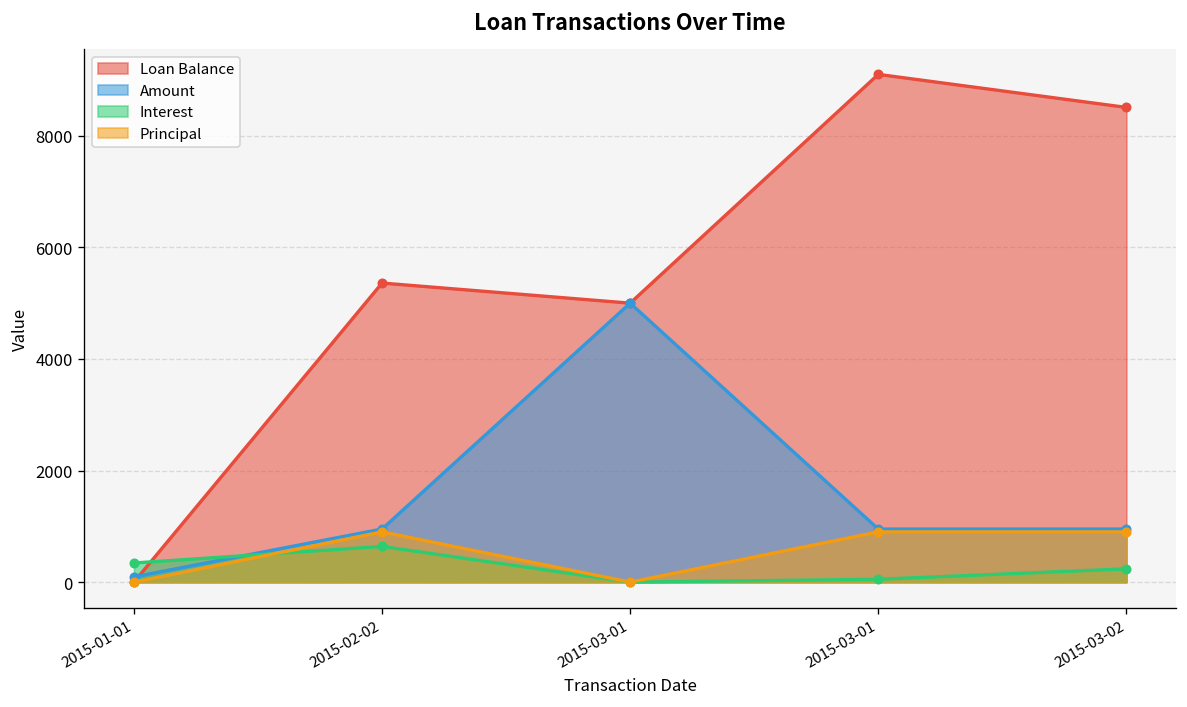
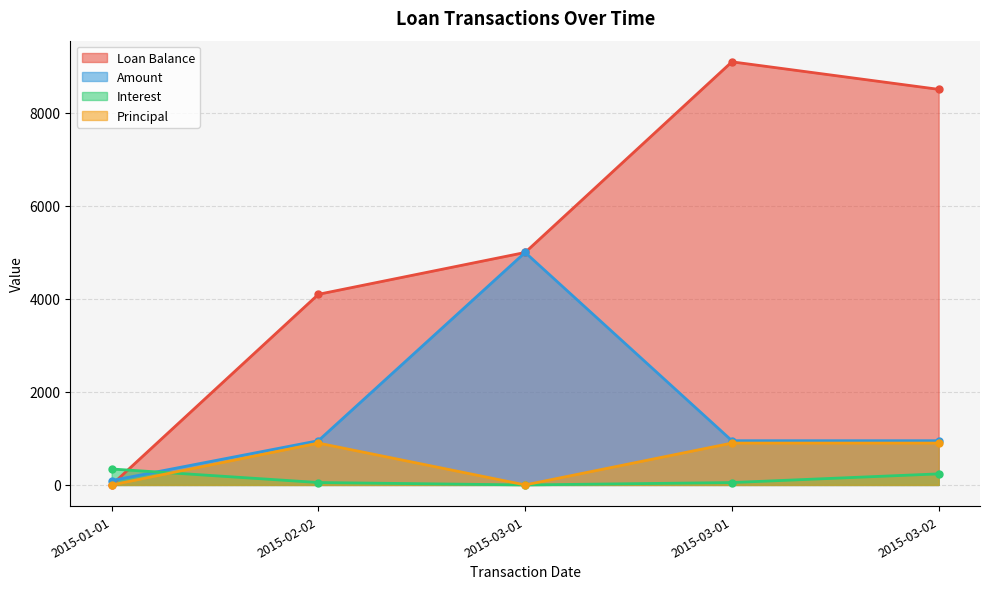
  {
    "Loan Balance": {
-     "2015-02-02": 5400,
+     "2015-02-02": 4100,
      "2015-03-02": 8500
    },
    "Amount": {
      "2015-01-01": 100
    },
    "Interest": {
      "2015-01-01": 300,
-     "2015-02-02": 600,
+     "2015-02-02": 100,
      "2015-03-02": 200
    }
  }
